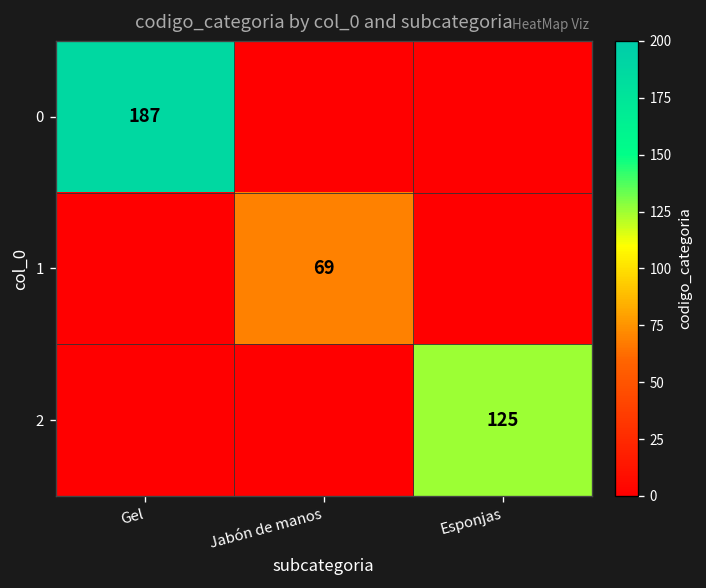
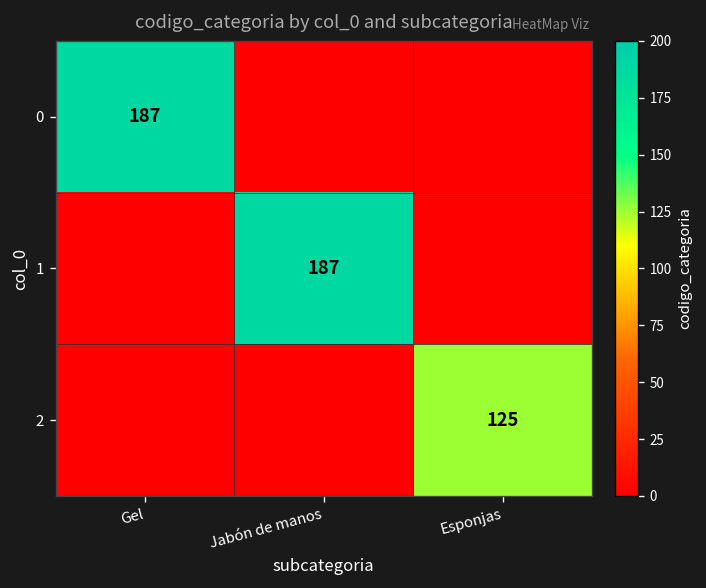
  {
    "0": {
      "Gel": 187
    },
    "1": {
-     "Jabón de manos": 69
+     "Jabón de manos": 187
    },
    "2": {
      "Esponjas": 125
    }
  }
